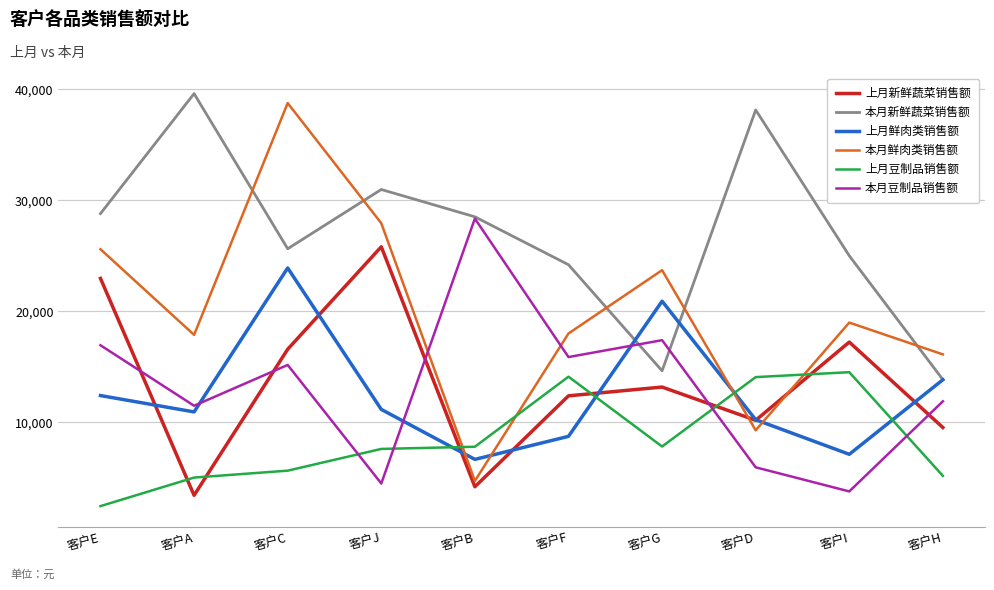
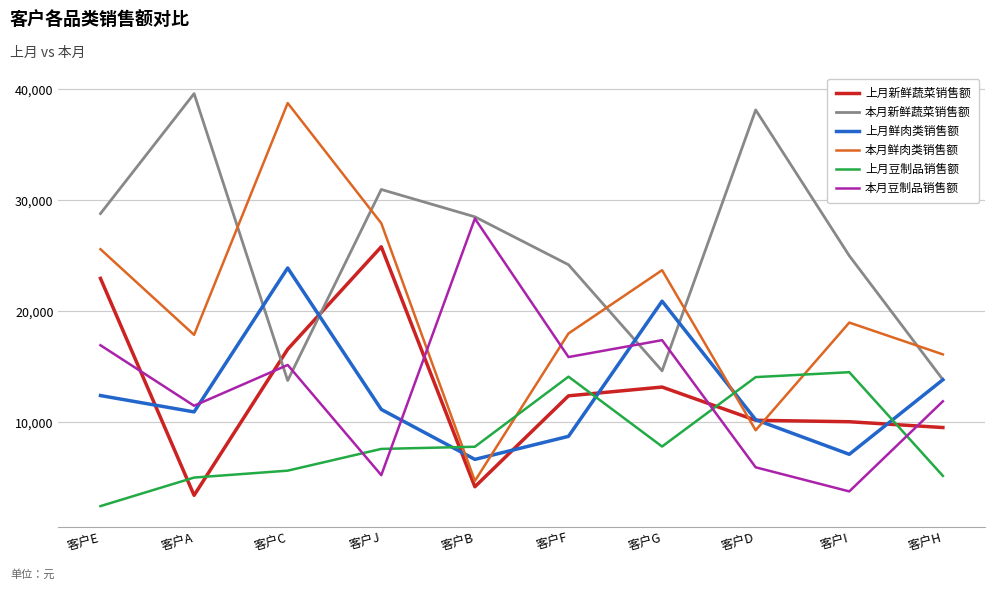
  {
    "上月新鲜蔬菜销售额": {
      "客户E": "23,000",
      "客户A": "3,400",
      "客户C": "16,600",
      "客户J": "25,800",
      "客户B": "4,200",
      "客户F": "12,400",
      "客户G": "13,200",
-     "客户I": "17,200",
+     "客户I": "10,100",
      "客户H": "9,500"
    },
    "本月新鲜蔬菜销售额": {
      "客户E": "28,800",
      "客户A": "39,600",
-     "客户C": "25,600",
+     "客户C": "13,800",
      "客户J": "31,000",
      "客户F": "24,200",
      "客户G": "14,600",
      "客户D": "38,100",
      "客户I": "25,000"
    },
    "上月鲜肉类销售额": {
      "客户E": "12,400",
      "客户A": "10,900",
      "客户C": "23,900",
      "客户J": "11,200",
      "客户B": "6,700",
      "客户F": "8,700",
      "客户G": "20,900",
      "客户I": "7,100"
    },
    "本月鲜肉类销售额": {
      "客户E": "25,600",
      "客户A": "17,900",
      "客户C": "38,700",
      "客户J": "27,900",
      "客户B": "4,700",
      "客户F": "18,000",
      "客户G": "23,700",
      "客户D": "9,300",
      "客户I": "19,000",
      "客户H": "16,100"
    },
    "上月豆制品销售额": {
      "客户E": "2,500",
      "客户A": "5,000",
      "客户C": "5,700",
      "客户J": "7,600",
      "客户B": "7,800",
      "客户F": "14,100",
      "客户G": "7,800",
      "客户D": "14,100",
      "客户I": "14,500",
      "客户H": "5,200"
    },
    "本月豆制品销售额": {
      "客户E": "16,900",
      "客户A": "11,500",
      "客户C": "15,200",
-     "客户J": "4,500",
+     "客户J": "5,300",
      "客户F": "15,900",
      "客户G": "17,400",
      "客户D": "6,000",
      "客户I": "3,800",
      "客户H": "11,900"
    }
  }
